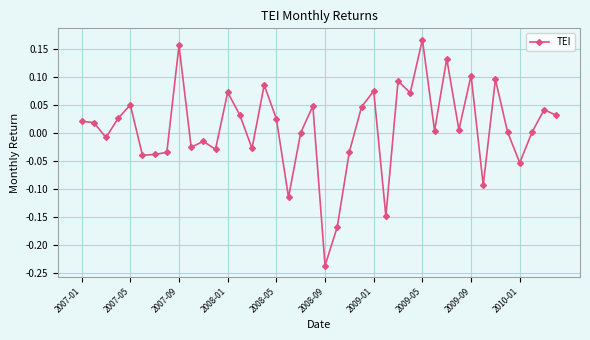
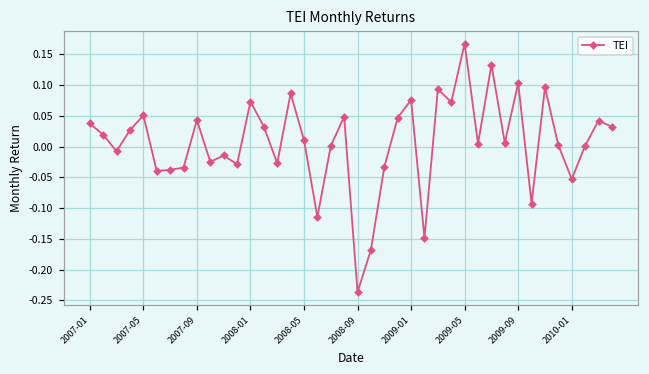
  {
-   "2007-01": 0.02,
+   "2007-01": 0.04,
    "2007-05": 0.05,
-   "2007-09": 0.16,
+   "2007-09": 0.04,
    "2008-01": 0.07,
-   "2008-05": 0.03,
+   "2008-05": 0.01,
    "2008-09": -0.24,
    "2009-01": 0.08,
    "2009-05": 0.17,
    "2009-09": 0.10,
    "2010-01": -0.05
  }
